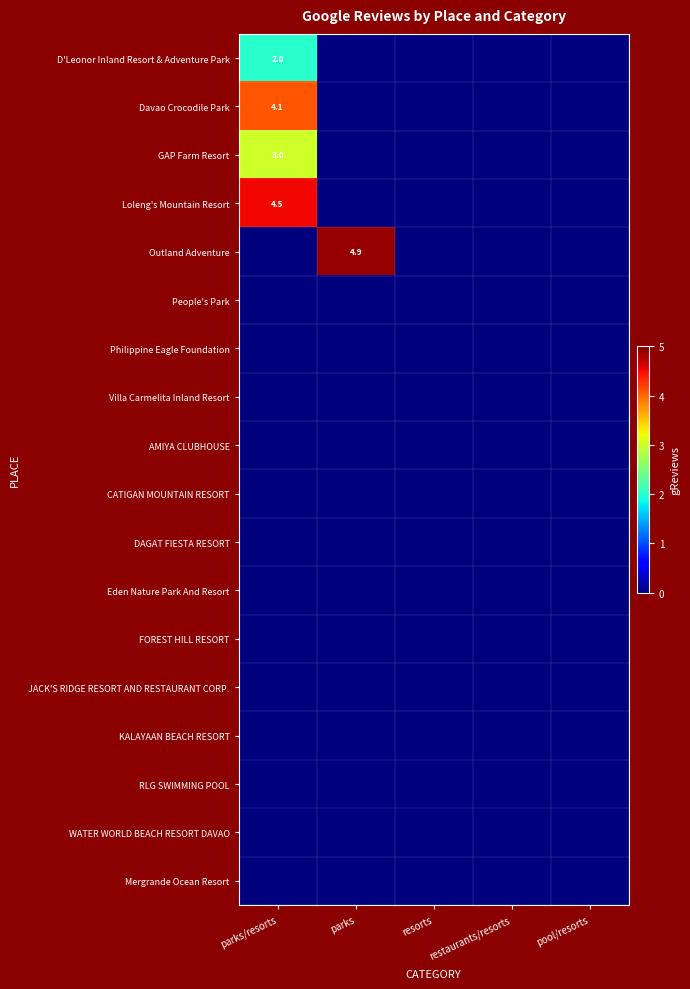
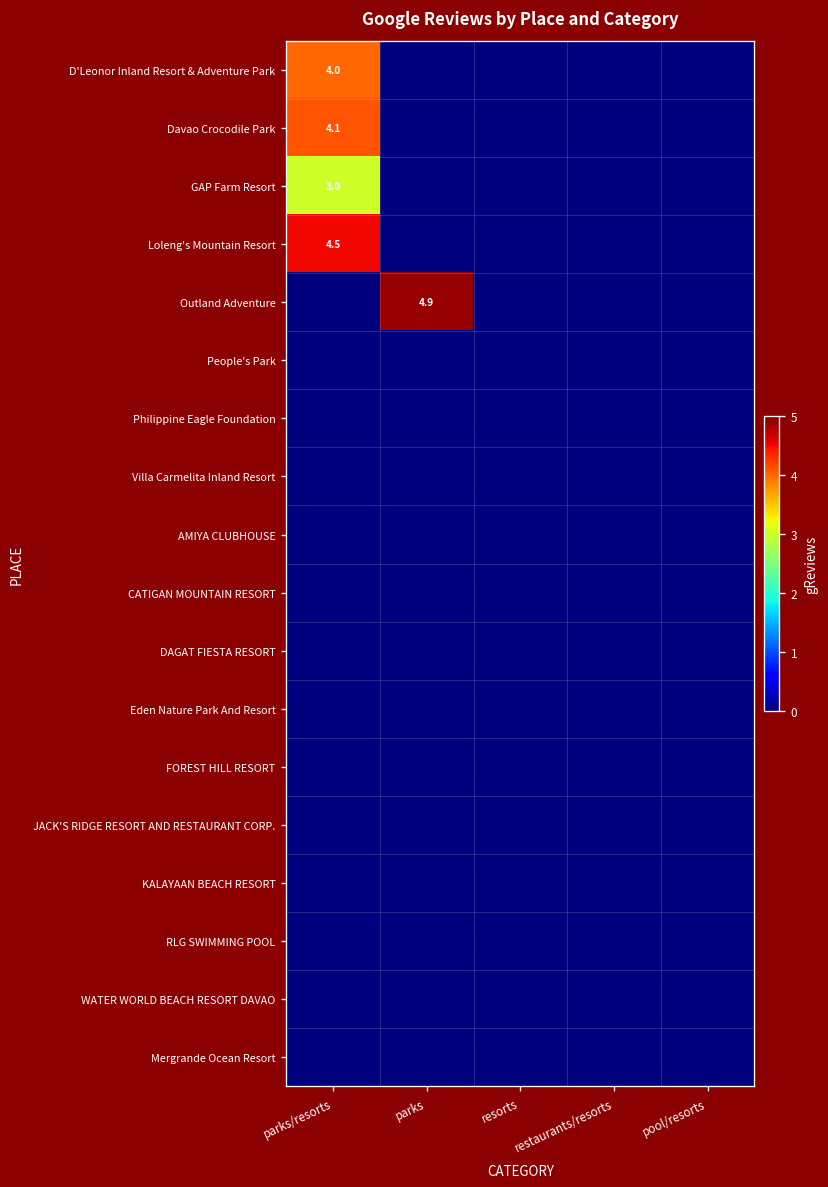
  {
    "D'Leonor Inland Resort & Adventure Park": {
-     "parks/resorts": 2.0
+     "parks/resorts": 4.0
    },
    "Davao Crocodile Park": {
      "parks/resorts": 4.1
    },
    "GAP Farm Resort": {
      "parks/resorts": 3.0
    },
    "Loleng's Mountain Resort": {
      "parks/resorts": 4.5
    },
    "Outland Adventure": {
      "parks": 4.9
    }
  }
